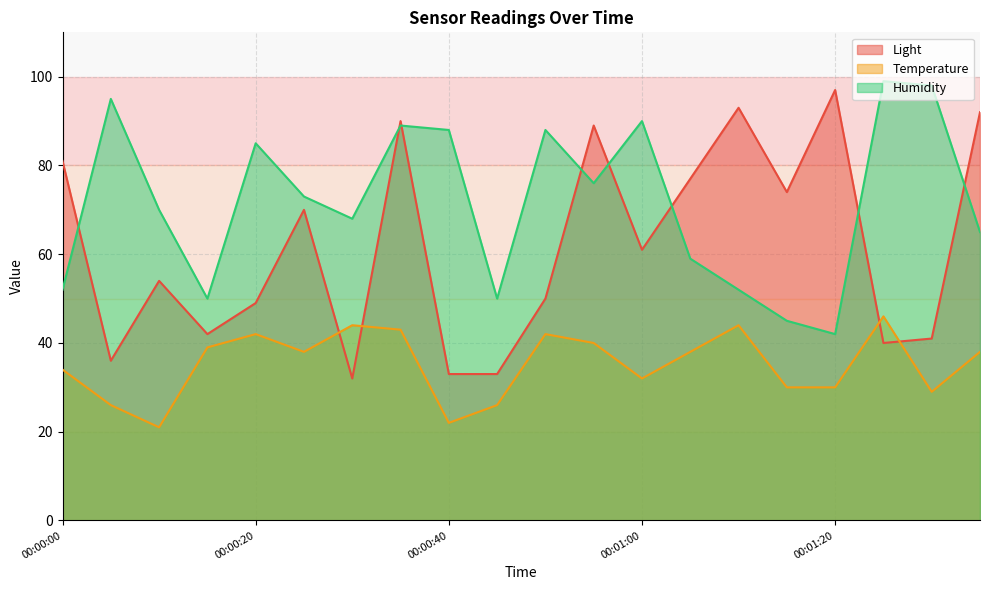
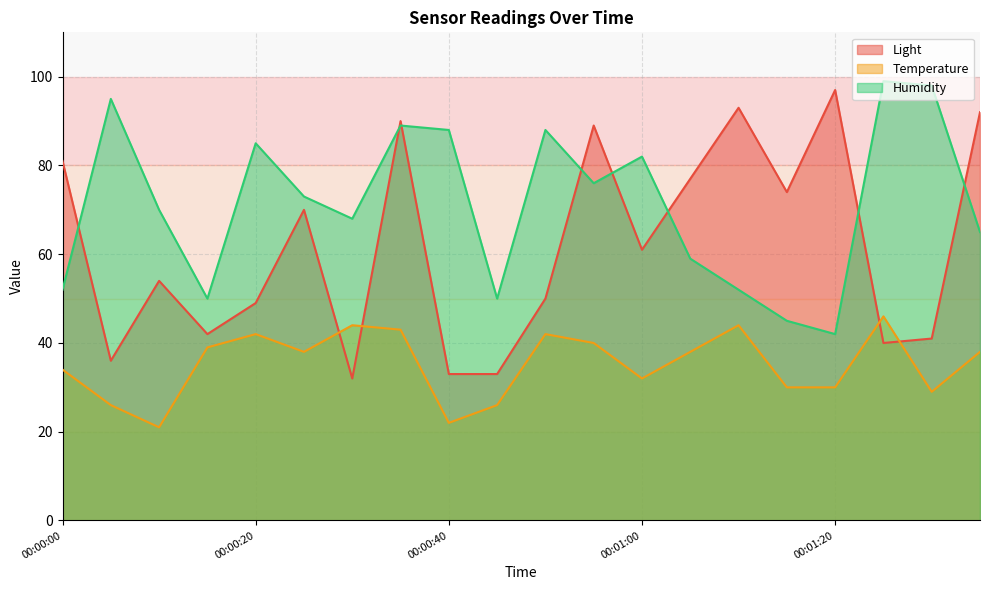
  {
    "Light": {
      "00:00:00": 81,
      "00:00:20": 49,
      "00:00:40": 33,
      "00:01:00": 61,
      "00:01:20": 97
    },
    "Temperature": {
      "00:00:00": 34,
      "00:00:20": 42,
      "00:00:40": 22,
      "00:01:00": 32,
      "00:01:20": 30
    },
    "Humidity": {
      "00:00:00": 52,
      "00:00:20": 85,
      "00:00:40": 88,
-     "00:01:00": 90,
+     "00:01:00": 82,
      "00:01:20": 42
    }
  }
